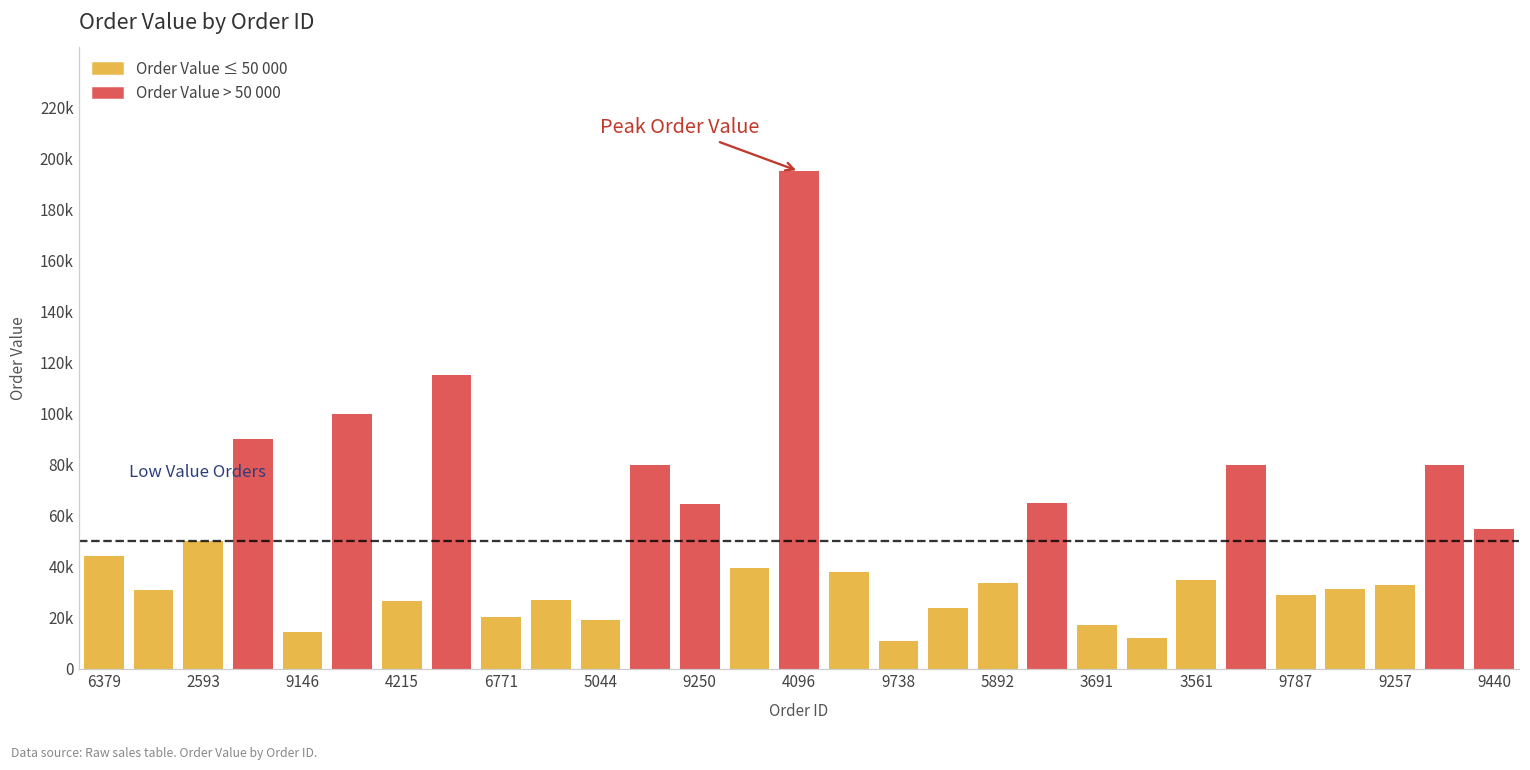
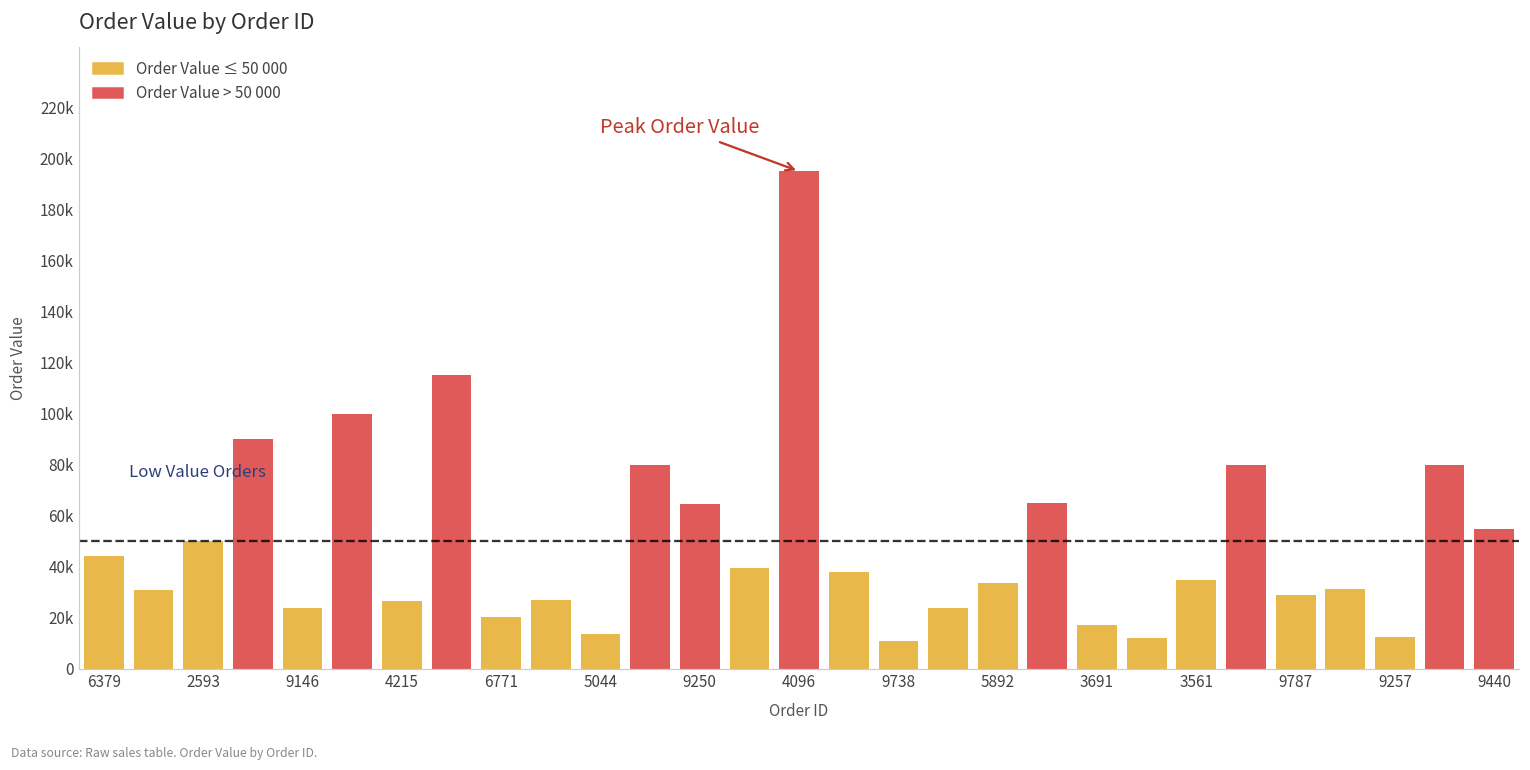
  {
    "6379": 44000,
    "2593": 50000,
-   "9146": 14000,
+   "9146": 24000,
    "4215": 26000,
    "6771": 20000,
-   "5044": 19000,
+   "5044": 14000,
    "9250": 65000,
    "4096": 195000,
    "9738": 11000,
    "5892": 34000,
    "3691": 17000,
    "3561": 35000,
    "9787": 29000,
-   "9257": 33000,
+   "9257": 12000,
    "9440": 55000
  }
